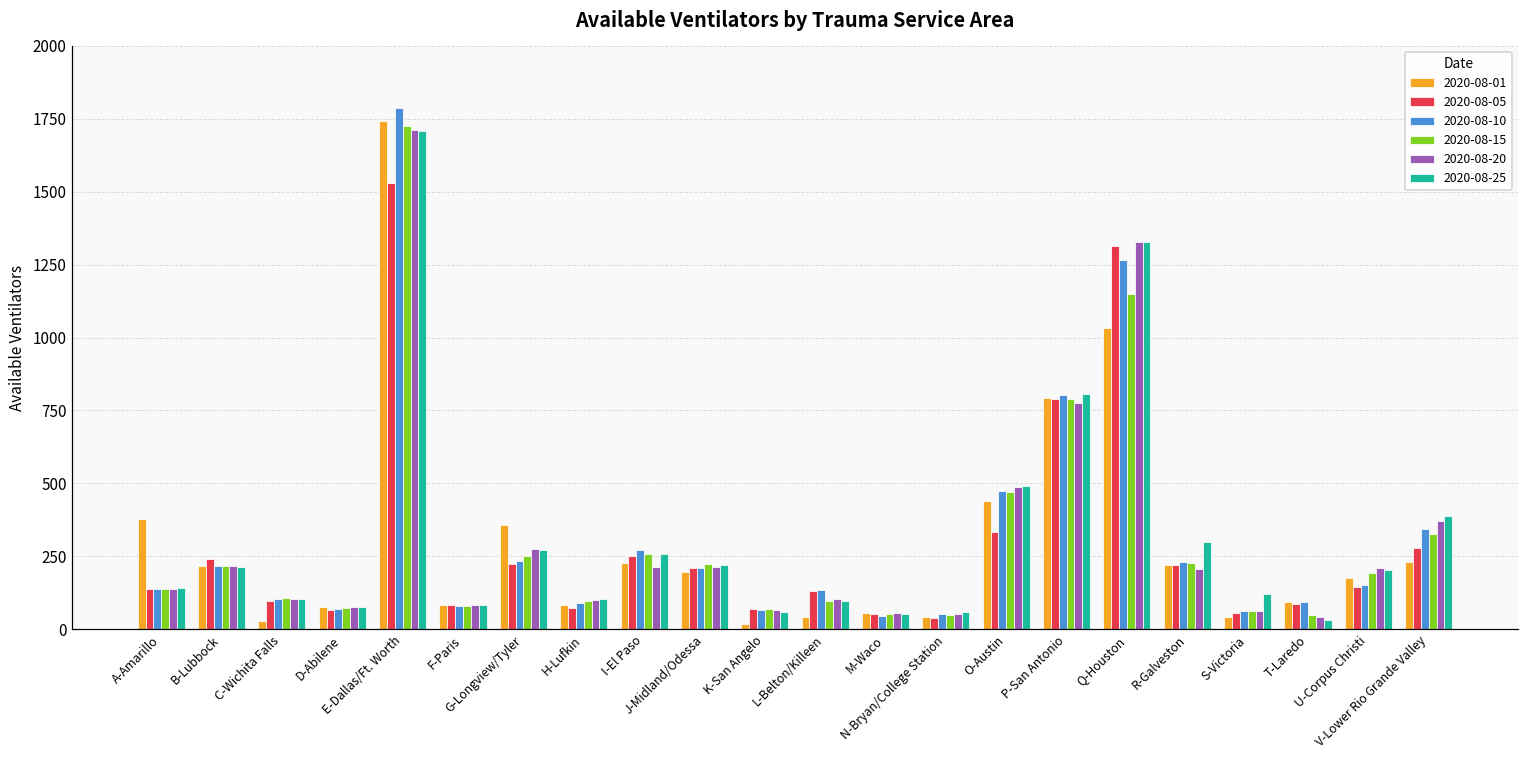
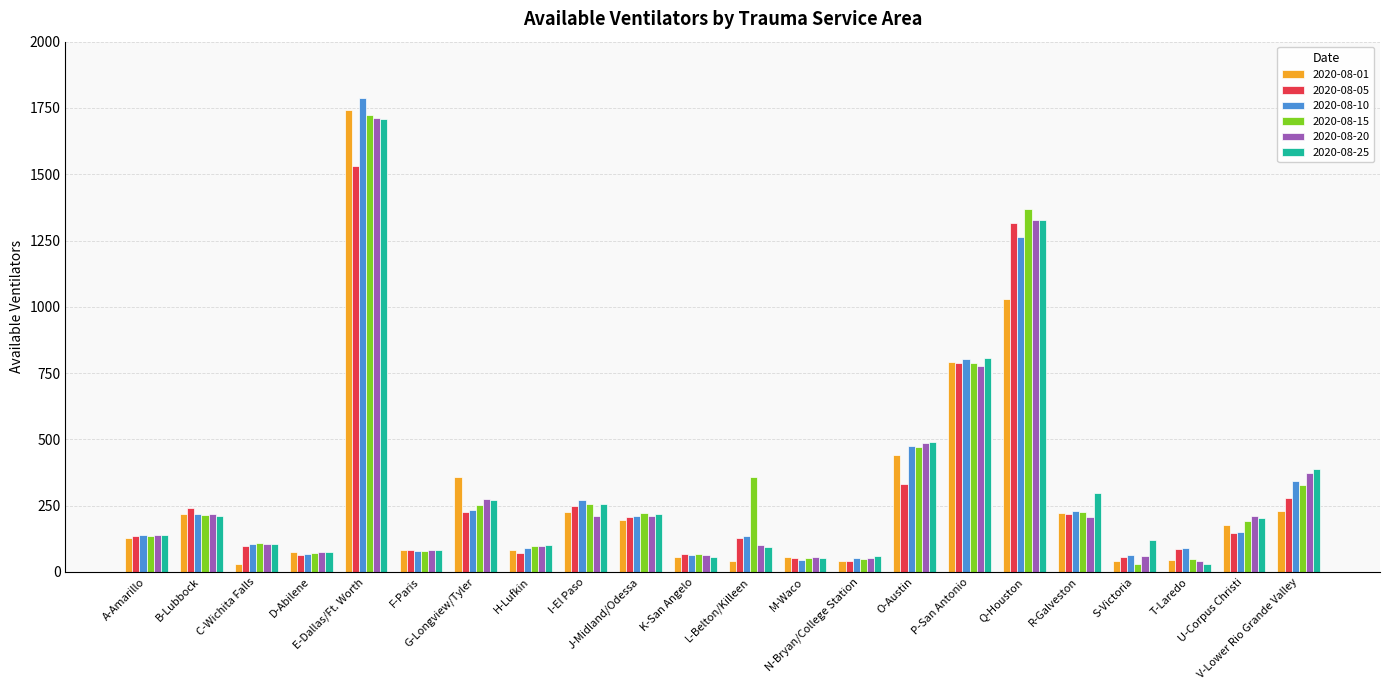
  {
    "2020-08-01": {
-     "A-Amarillo": 380,
+     "A-Amarillo": 130,
      "B-Lubbock": 220,
      "C-Wichita Falls": 30,
      "D-Abilene": 80,
      "E-Dallas/Ft. Worth": 1740,
      "F-Paris": 80,
      "G-Longview/Tyler": 360,
      "H-Lufkin": 80,
      "I-El Paso": 230,
      "J-Midland/Odessa": 200,
-     "K-San Angelo": 20,
+     "K-San Angelo": 60,
      "L-Belton/Killeen": 40,
      "M-Waco": 60,
      "N-Bryan/College Station": 40,
      "O-Austin": 440,
      "P-San Antonio": 790,
      "Q-Houston": 1030,
      "R-Galveston": 220,
      "S-Victoria": 40,
-     "T-Laredo": 90,
+     "T-Laredo": 40,
      "U-Corpus Christi": 180,
      "V-Lower Rio Grande Valley": 230
    },
    "2020-08-05": {
      "A-Amarillo": 140,
      "B-Lubbock": 240,
      "C-Wichita Falls": 100,
      "D-Abilene": 70,
      "E-Dallas/Ft. Worth": 1530,
      "F-Paris": 80,
      "G-Longview/Tyler": 230,
      "H-Lufkin": 70,
      "I-El Paso": 250,
      "J-Midland/Odessa": 210,
      "K-San Angelo": 70,
      "L-Belton/Killeen": 130,
      "M-Waco": 50,
      "N-Bryan/College Station": 40,
      "O-Austin": 330,
      "P-San Antonio": 790,
      "Q-Houston": 1320,
      "R-Galveston": 220,
      "S-Victoria": 60,
      "T-Laredo": 90,
      "U-Corpus Christi": 150,
      "V-Lower Rio Grande Valley": 280
    },
    "2020-08-10": {
      "A-Amarillo": 140,
      "B-Lubbock": 220,
      "C-Wichita Falls": 100,
      "D-Abilene": 70,
      "E-Dallas/Ft. Worth": 1790,
      "F-Paris": 80,
      "G-Longview/Tyler": 240,
      "H-Lufkin": 90,
      "I-El Paso": 270,
      "J-Midland/Odessa": 210,
      "K-San Angelo": 70,
      "L-Belton/Killeen": 140,
      "M-Waco": 50,
      "N-Bryan/College Station": 50,
      "O-Austin": 480,
      "P-San Antonio": 800,
      "Q-Houston": 1270,
      "R-Galveston": 230,
      "S-Victoria": 60,
      "T-Laredo": 90,
      "U-Corpus Christi": 150,
      "V-Lower Rio Grande Valley": 340
    },
    "2020-08-15": {
      "A-Amarillo": 140,
      "B-Lubbock": 220,
      "C-Wichita Falls": 110,
      "D-Abilene": 70,
      "E-Dallas/Ft. Worth": 1730,
      "F-Paris": 80,
      "G-Longview/Tyler": 250,
      "H-Lufkin": 100,
      "I-El Paso": 260,
      "J-Midland/Odessa": 220,
      "K-San Angelo": 70,
-     "L-Belton/Killeen": 100,
+     "L-Belton/Killeen": 360,
      "M-Waco": 50,
      "N-Bryan/College Station": 50,
      "O-Austin": 470,
      "P-San Antonio": 790,
-     "Q-Houston": 1150,
+     "Q-Houston": 1370,
      "R-Galveston": 230,
-     "S-Victoria": 60,
+     "S-Victoria": 30,
      "T-Laredo": 50,
      "U-Corpus Christi": 190,
      "V-Lower Rio Grande Valley": 330
    },
    "2020-08-20": {
      "A-Amarillo": 140,
      "B-Lubbock": 220,
      "C-Wichita Falls": 100,
      "D-Abilene": 80,
      "E-Dallas/Ft. Worth": 1710,
      "F-Paris": 80,
      "G-Longview/Tyler": 270,
      "H-Lufkin": 100,
      "I-El Paso": 210,
      "J-Midland/Odessa": 210,
      "K-San Angelo": 70,
      "L-Belton/Killeen": 100,
      "M-Waco": 60,
      "N-Bryan/College Station": 50,
      "O-Austin": 490,
      "P-San Antonio": 780,
      "Q-Houston": 1330,
      "R-Galveston": 210,
      "S-Victoria": 60,
      "T-Laredo": 40,
      "U-Corpus Christi": 210,
      "V-Lower Rio Grande Valley": 370
    },
    "2020-08-25": {
      "A-Amarillo": 140,
      "B-Lubbock": 210,
      "C-Wichita Falls": 100,
      "D-Abilene": 80,
      "E-Dallas/Ft. Worth": 1710,
      "F-Paris": 80,
      "G-Longview/Tyler": 270,
      "H-Lufkin": 100,
      "I-El Paso": 260,
      "J-Midland/Odessa": 220,
      "K-San Angelo": 60,
      "L-Belton/Killeen": 100,
      "M-Waco": 50,
      "N-Bryan/College Station": 60,
      "O-Austin": 490,
      "P-San Antonio": 810,
      "Q-Houston": 1330,
      "R-Galveston": 300,
      "S-Victoria": 120,
      "T-Laredo": 30,
      "U-Corpus Christi": 200,
      "V-Lower Rio Grande Valley": 390
    }
  }
